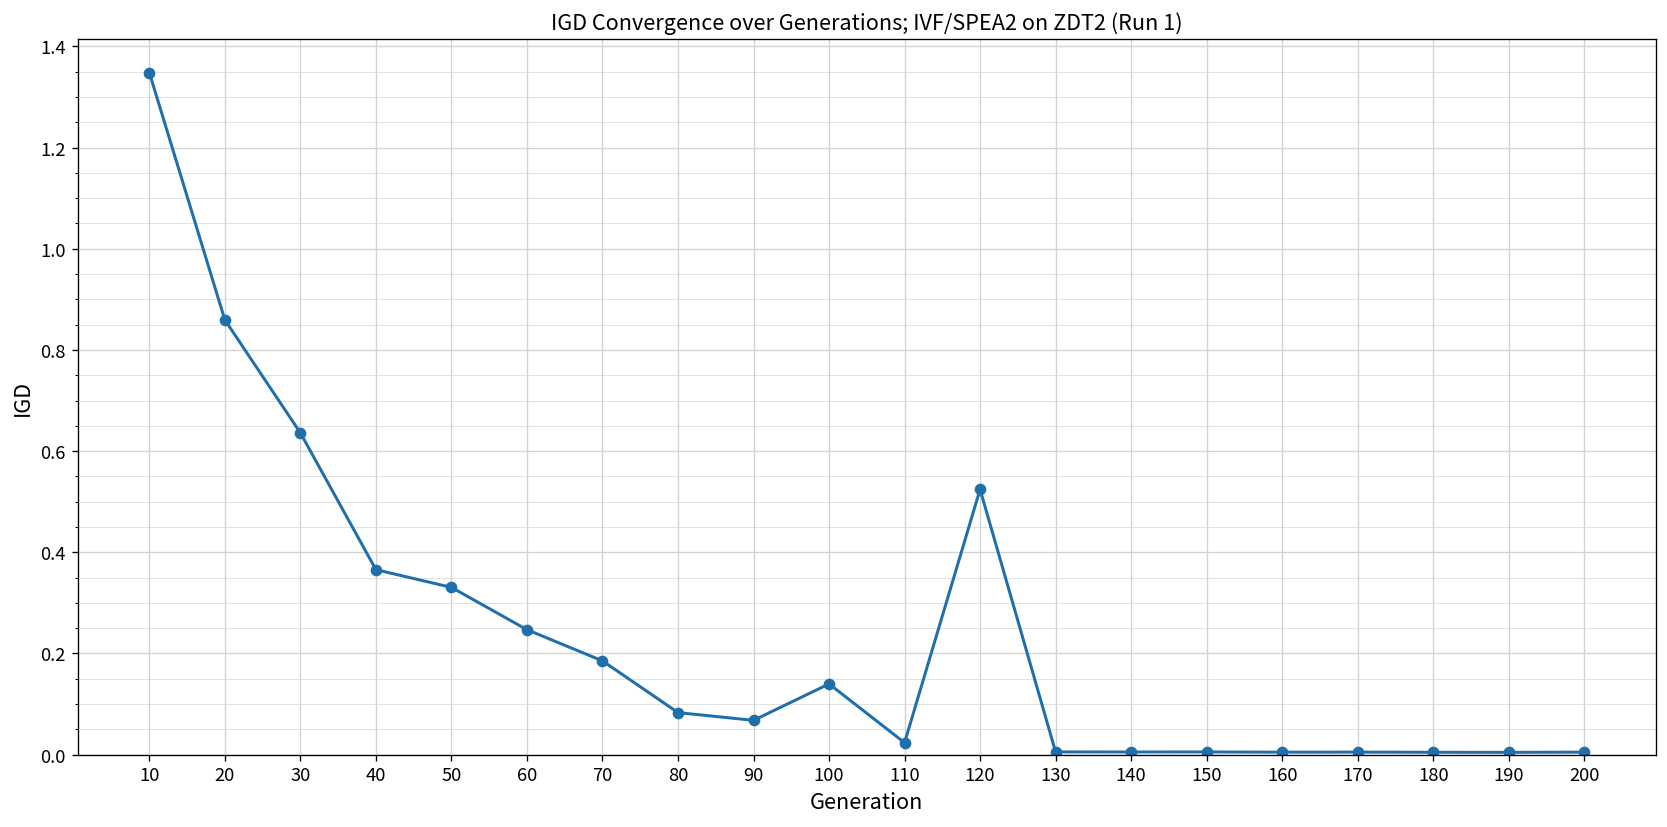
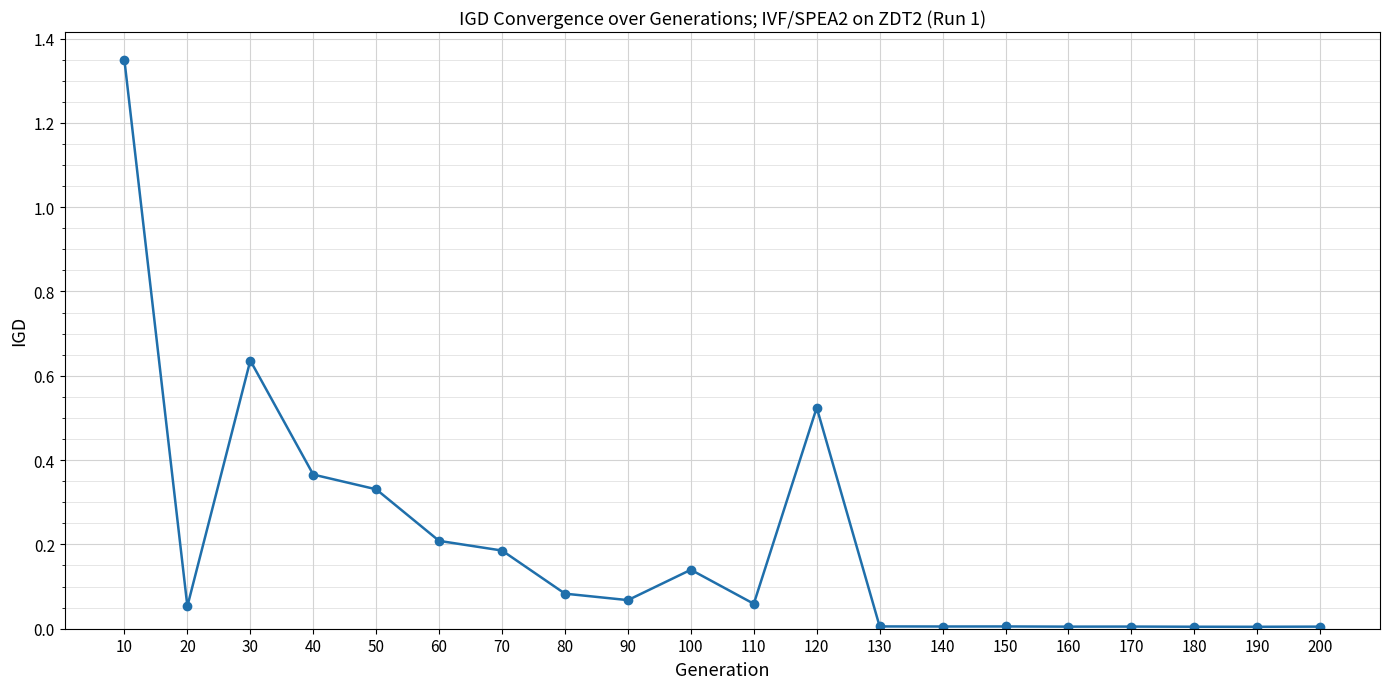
  {
    "10": 1.35,
-   "20": 0.86,
+   "20": 0.05,
    "30": 0.64,
    "40": 0.37,
    "50": 0.33,
-   "60": 0.25,
+   "60": 0.21,
    "70": 0.19,
    "80": 0.08,
    "90": 0.07,
    "100": 0.14,
-   "110": 0.02,
+   "110": 0.06,
    "120": 0.52,
    "130": 0.01,
    "140": 0.01,
    "150": 0.01,
    "160": 0.00,
    "170": 0.01,
    "180": 0.00,
    "190": 0.00,
    "200": 0.00
  }
